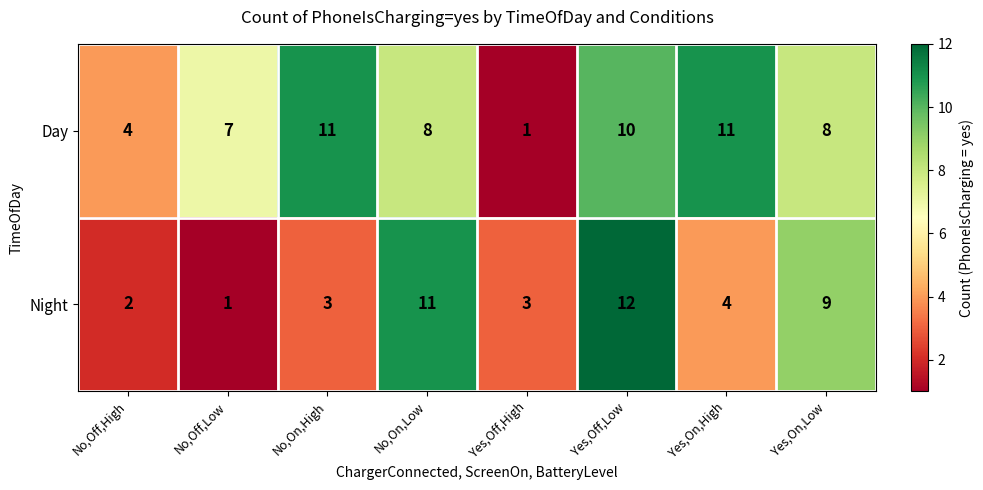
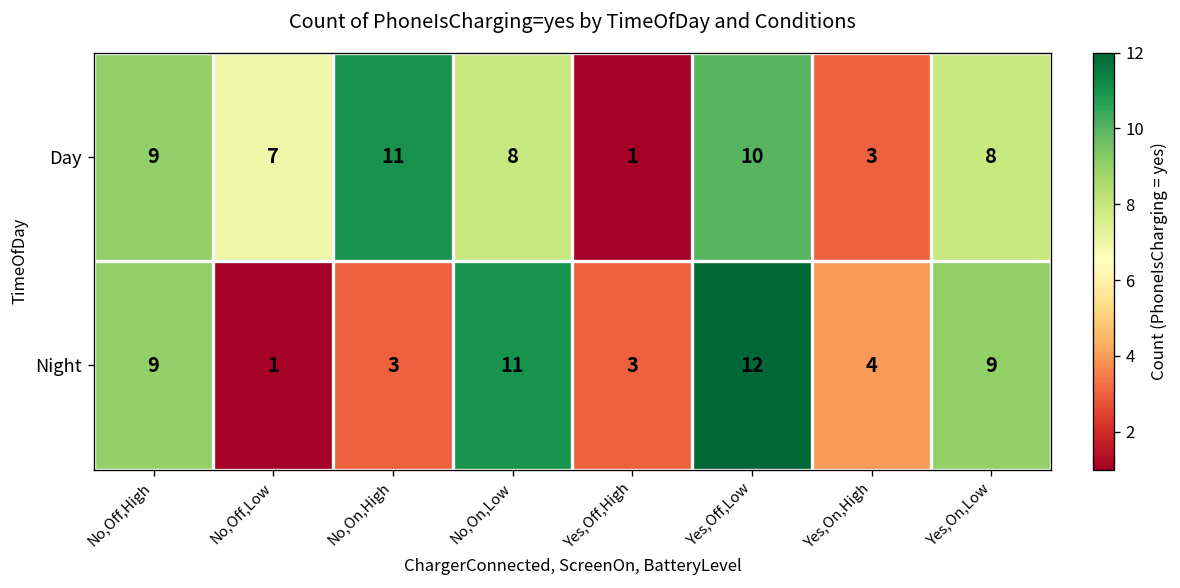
  {
    "Day": {
-     "No,Off,High": 4,
+     "No,Off,High": 9,
      "No,Off,Low": 7,
      "No,On,High": 11,
      "No,On,Low": 8,
      "Yes,Off,High": 1,
      "Yes,Off,Low": 10,
-     "Yes,On,High": 11,
+     "Yes,On,High": 3,
      "Yes,On,Low": 8
    },
    "Night": {
-     "No,Off,High": 2,
+     "No,Off,High": 9,
      "No,Off,Low": 1,
      "No,On,High": 3,
      "No,On,Low": 11,
      "Yes,Off,High": 3,
      "Yes,Off,Low": 12,
      "Yes,On,High": 4,
      "Yes,On,Low": 9
    }
  }
